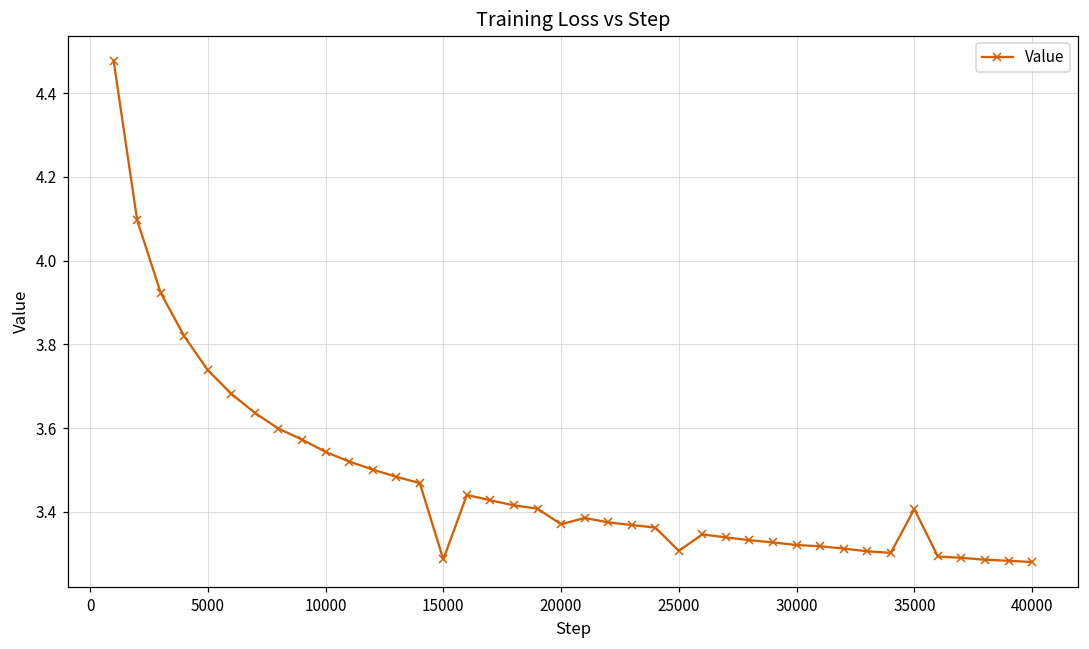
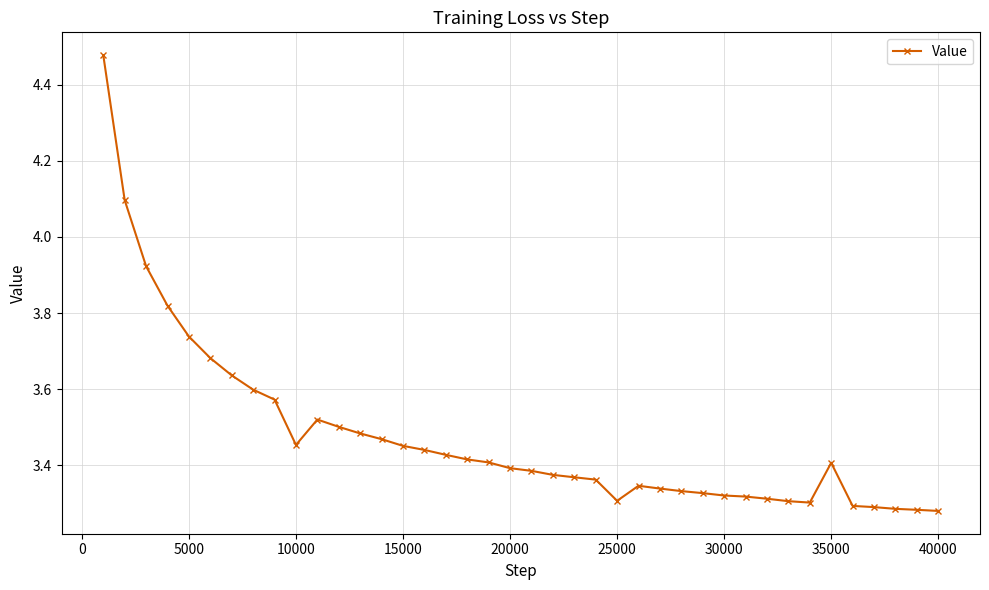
  {
    "5000": 3.74,
-   "10000": 3.54,
-   "15000": 3.29,
-   "20000": 3.37,
+   "10000": 3.45,
+   "15000": 3.45,
+   "20000": 3.39,
    "25000": 3.31,
    "30000": 3.32,
    "35000": 3.41,
    "40000": 3.28
  }
